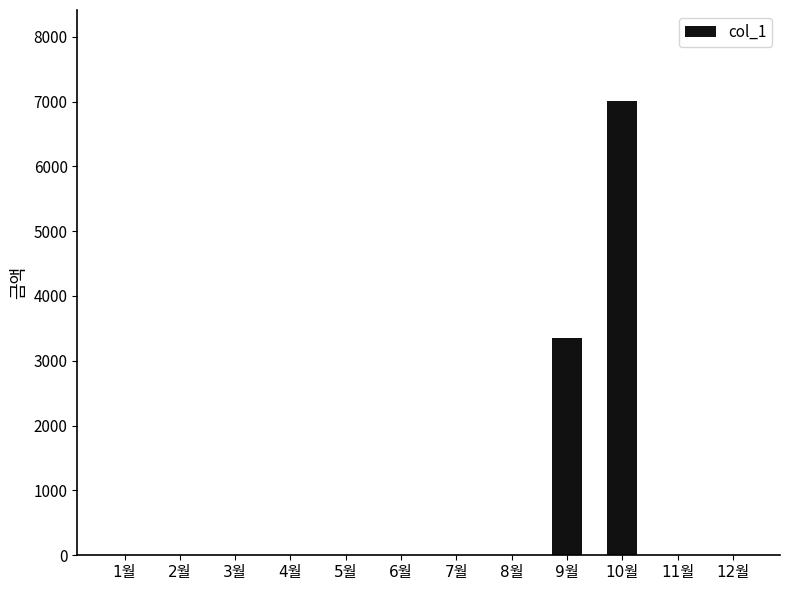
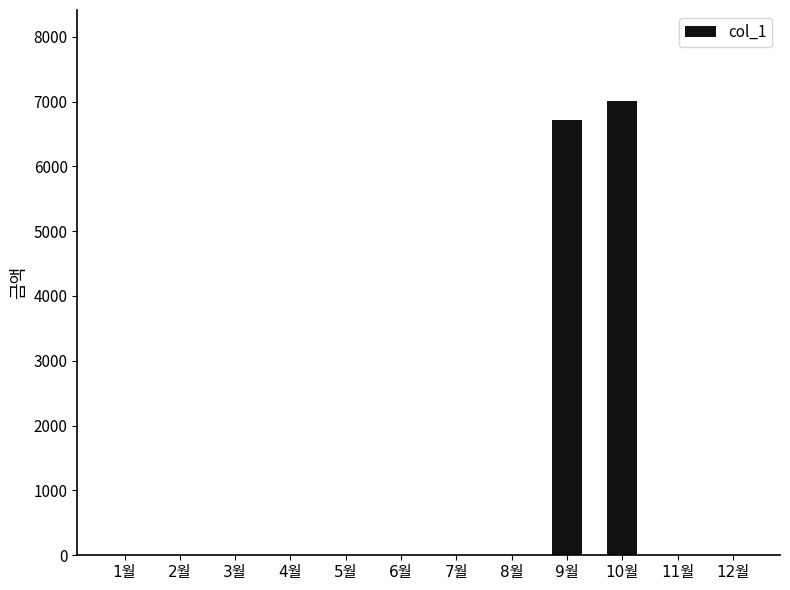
  {
    "1월": 0,
    "2월": 0,
    "3월": 0,
    "4월": 0,
    "5월": 0,
    "6월": 0,
    "7월": 0,
    "8월": 0,
-   "9월": 3400,
+   "9월": 6700,
    "10월": 7000,
    "11월": 0,
    "12월": 0
  }
